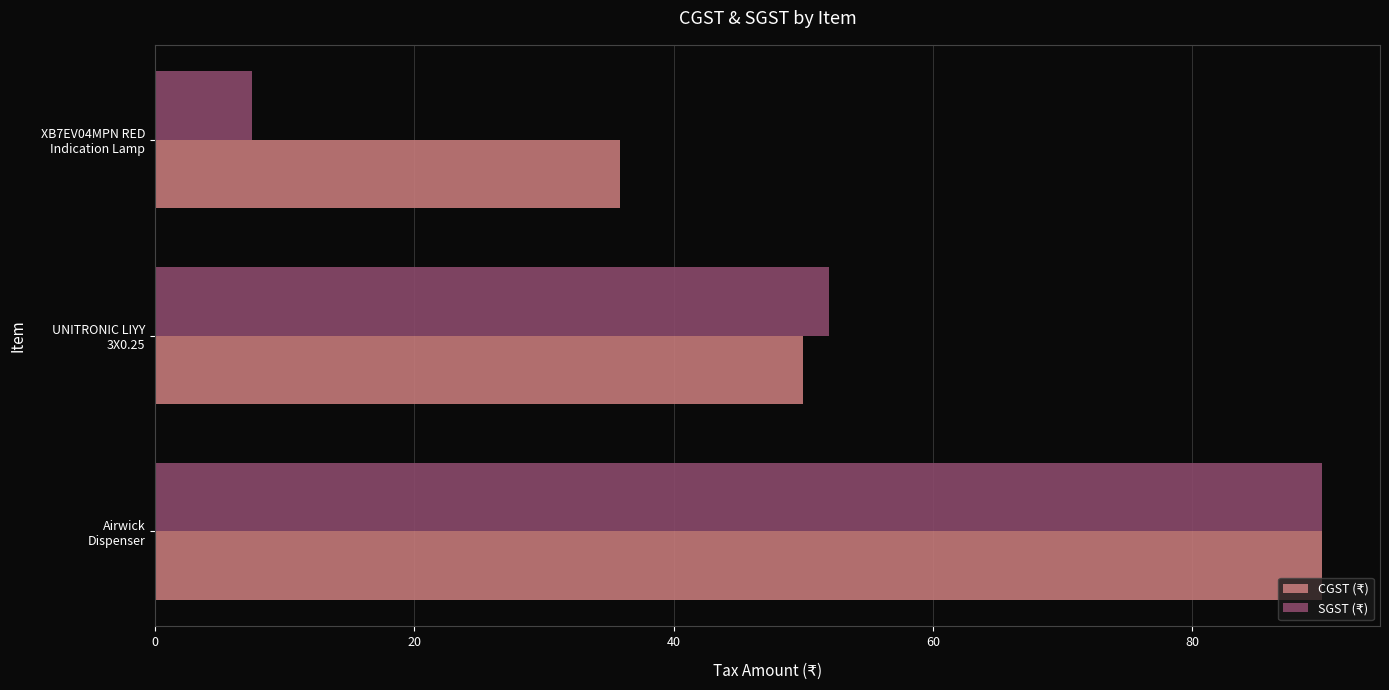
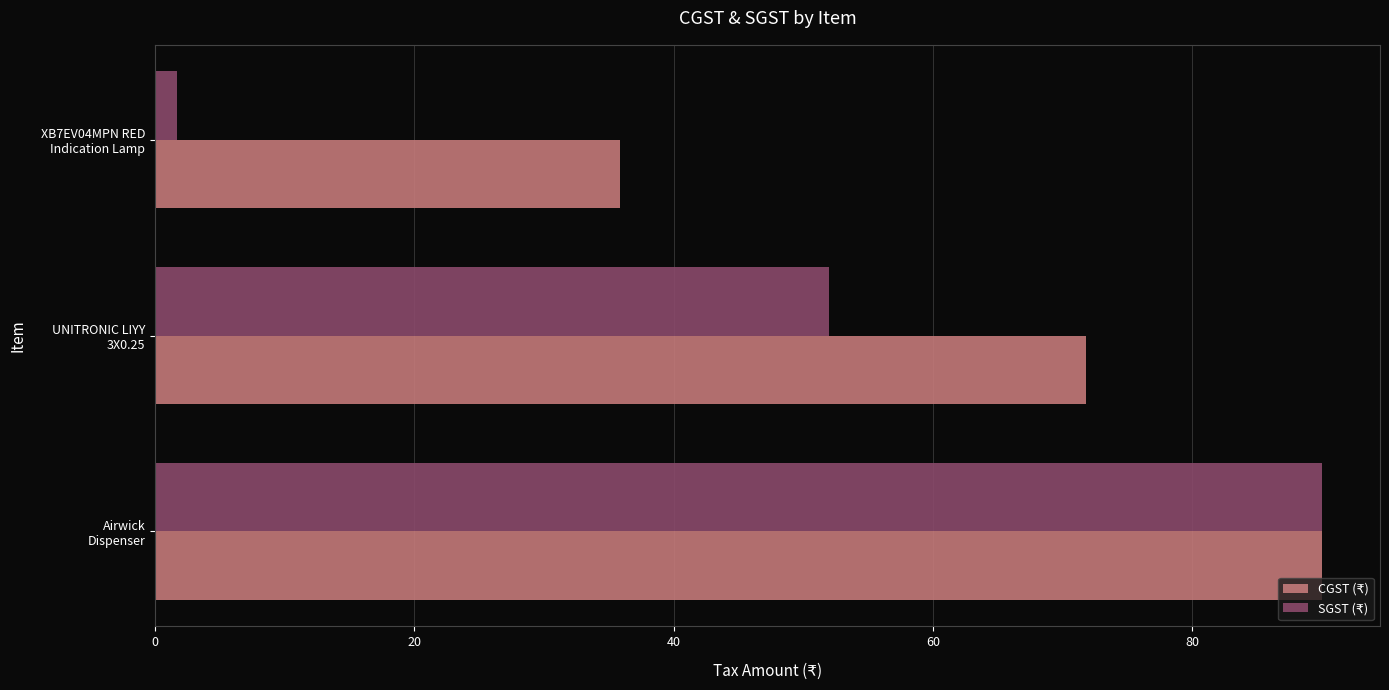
  {
    "CGST (₹)": {
      "XB7EV04MPN RED Indication Lamp": 35.9,
-     "UNITRONIC LIYY 3X0.25": 50.0,
+     "UNITRONIC LIYY 3X0.25": 71.8,
      "Airwick Dispenser": 90.0
    },
    "SGST (₹)": {
-     "XB7EV04MPN RED Indication Lamp": 7.5,
+     "XB7EV04MPN RED Indication Lamp": 1.7,
      "UNITRONIC LIYY 3X0.25": 52.0,
      "Airwick Dispenser": 90.0
    }
  }
